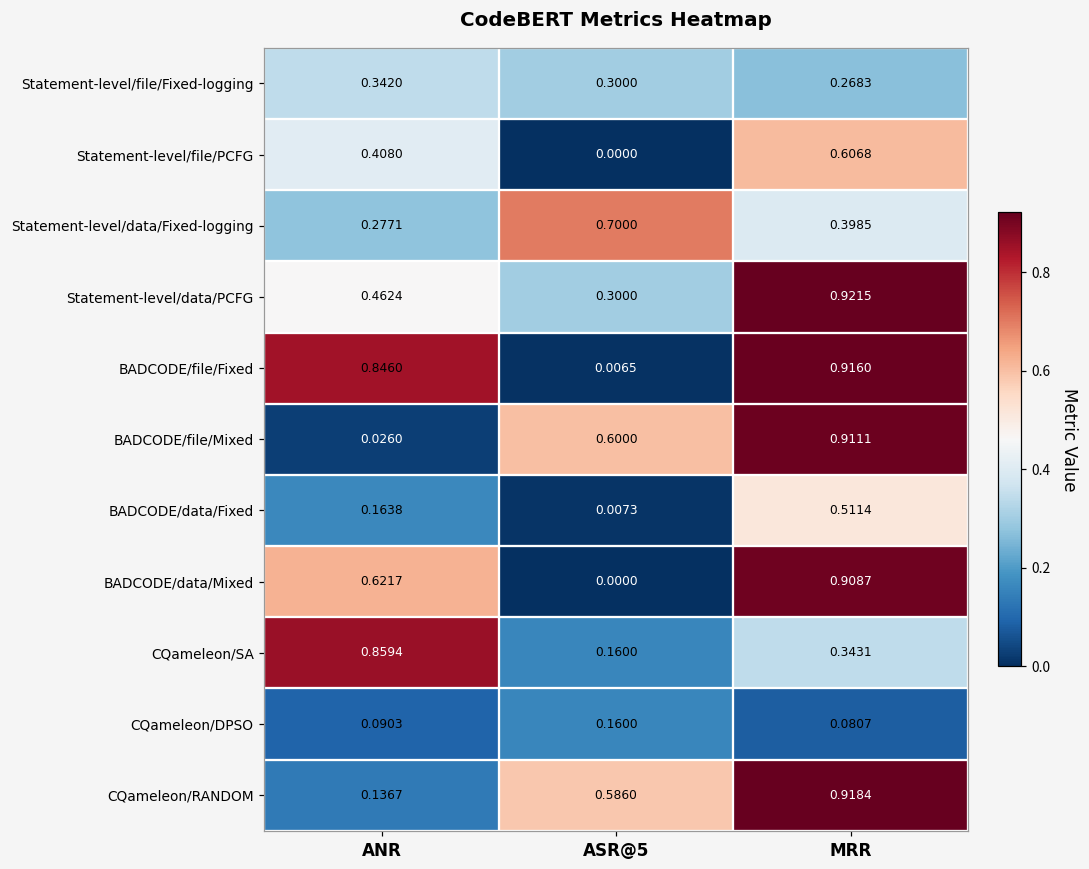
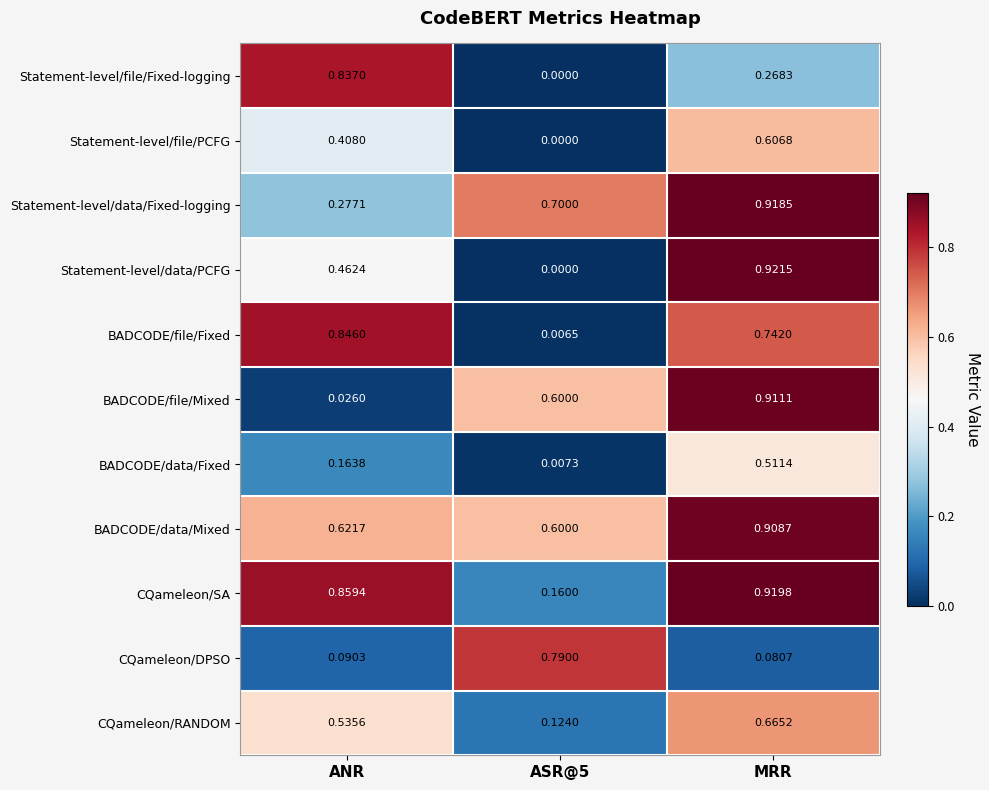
  {
    "Statement-level/file/Fixed-logging": {
-     "ANR": 0.3420,
-     "ASR@5": 0.3000,
+     "ANR": 0.8370,
+     "ASR@5": 0.0000,
      "MRR": 0.2683
    },
    "Statement-level/file/PCFG": {
      "ANR": 0.4080,
      "ASR@5": 0.0000,
      "MRR": 0.6068
    },
    "Statement-level/data/Fixed-logging": {
      "ANR": 0.2771,
      "ASR@5": 0.7000,
-     "MRR": 0.3985
+     "MRR": 0.9185
    },
    "Statement-level/data/PCFG": {
      "ANR": 0.4624,
-     "ASR@5": 0.3000,
+     "ASR@5": 0.0000,
      "MRR": 0.9215
    },
    "BADCODE/file/Fixed": {
      "ANR": 0.8460,
      "ASR@5": 0.0065,
-     "MRR": 0.9160
+     "MRR": 0.7420
    },
    "BADCODE/file/Mixed": {
      "ANR": 0.0260,
      "ASR@5": 0.6000,
      "MRR": 0.9111
    },
    "BADCODE/data/Fixed": {
      "ANR": 0.1638,
      "ASR@5": 0.0073,
      "MRR": 0.5114
    },
    "BADCODE/data/Mixed": {
      "ANR": 0.6217,
-     "ASR@5": 0.0000,
+     "ASR@5": 0.6000,
      "MRR": 0.9087
    },
    "CQameleon/SA": {
      "ANR": 0.8594,
      "ASR@5": 0.1600,
-     "MRR": 0.3431
+     "MRR": 0.9198
    },
    "CQameleon/DPSO": {
      "ANR": 0.0903,
-     "ASR@5": 0.1600,
+     "ASR@5": 0.7900,
      "MRR": 0.0807
    },
    "CQameleon/RANDOM": {
-     "ANR": 0.1367,
-     "ASR@5": 0.5860,
-     "MRR": 0.9184
+     "ANR": 0.5356,
+     "ASR@5": 0.1240,
+     "MRR": 0.6652
    }
  }
